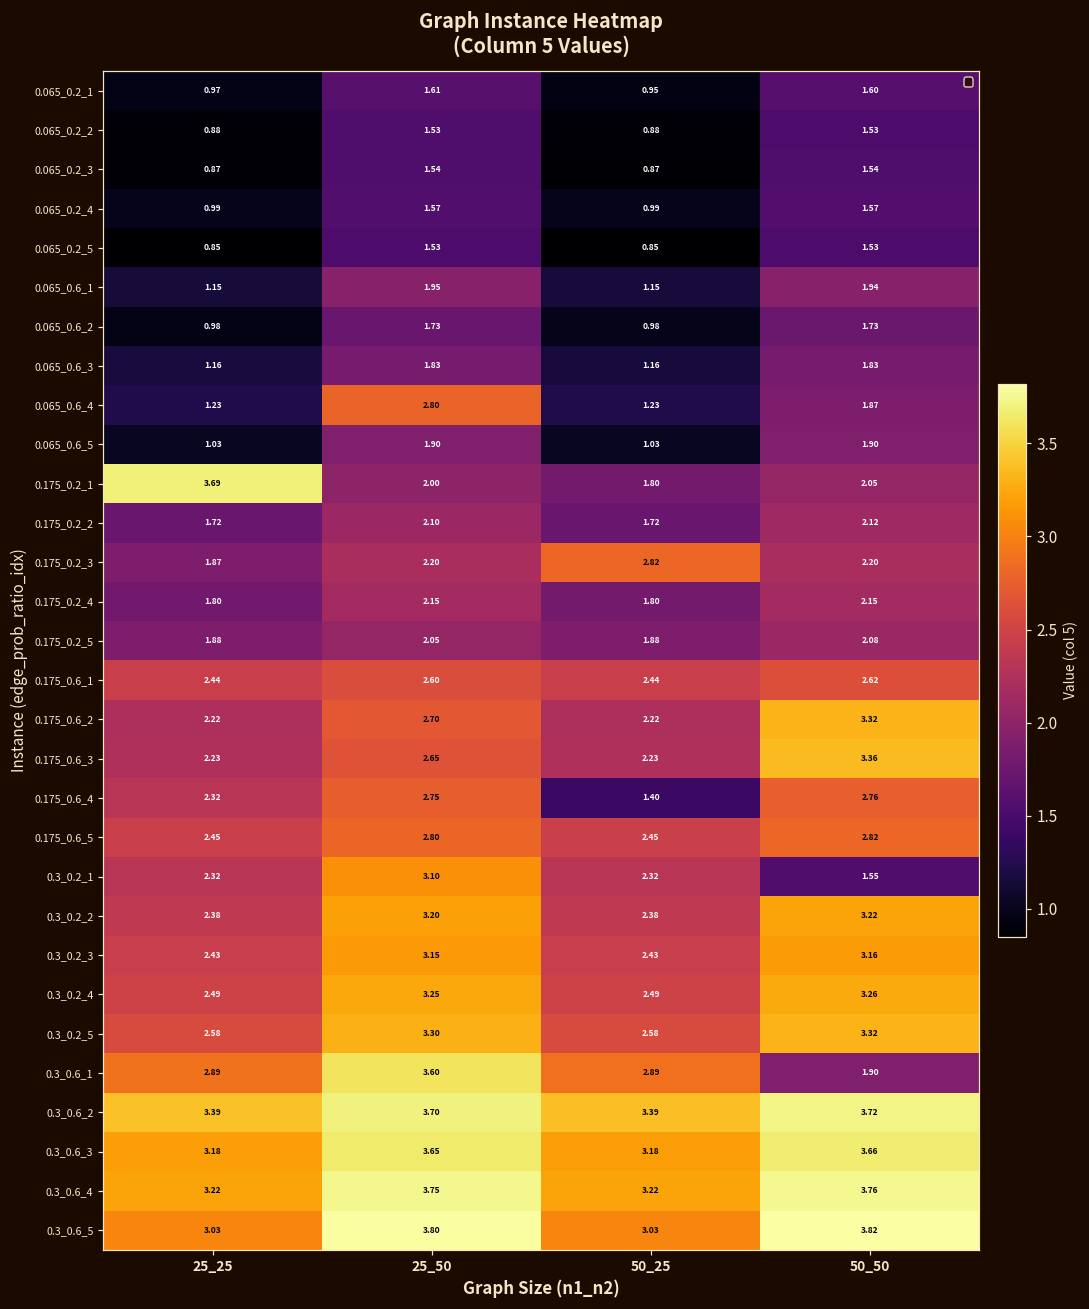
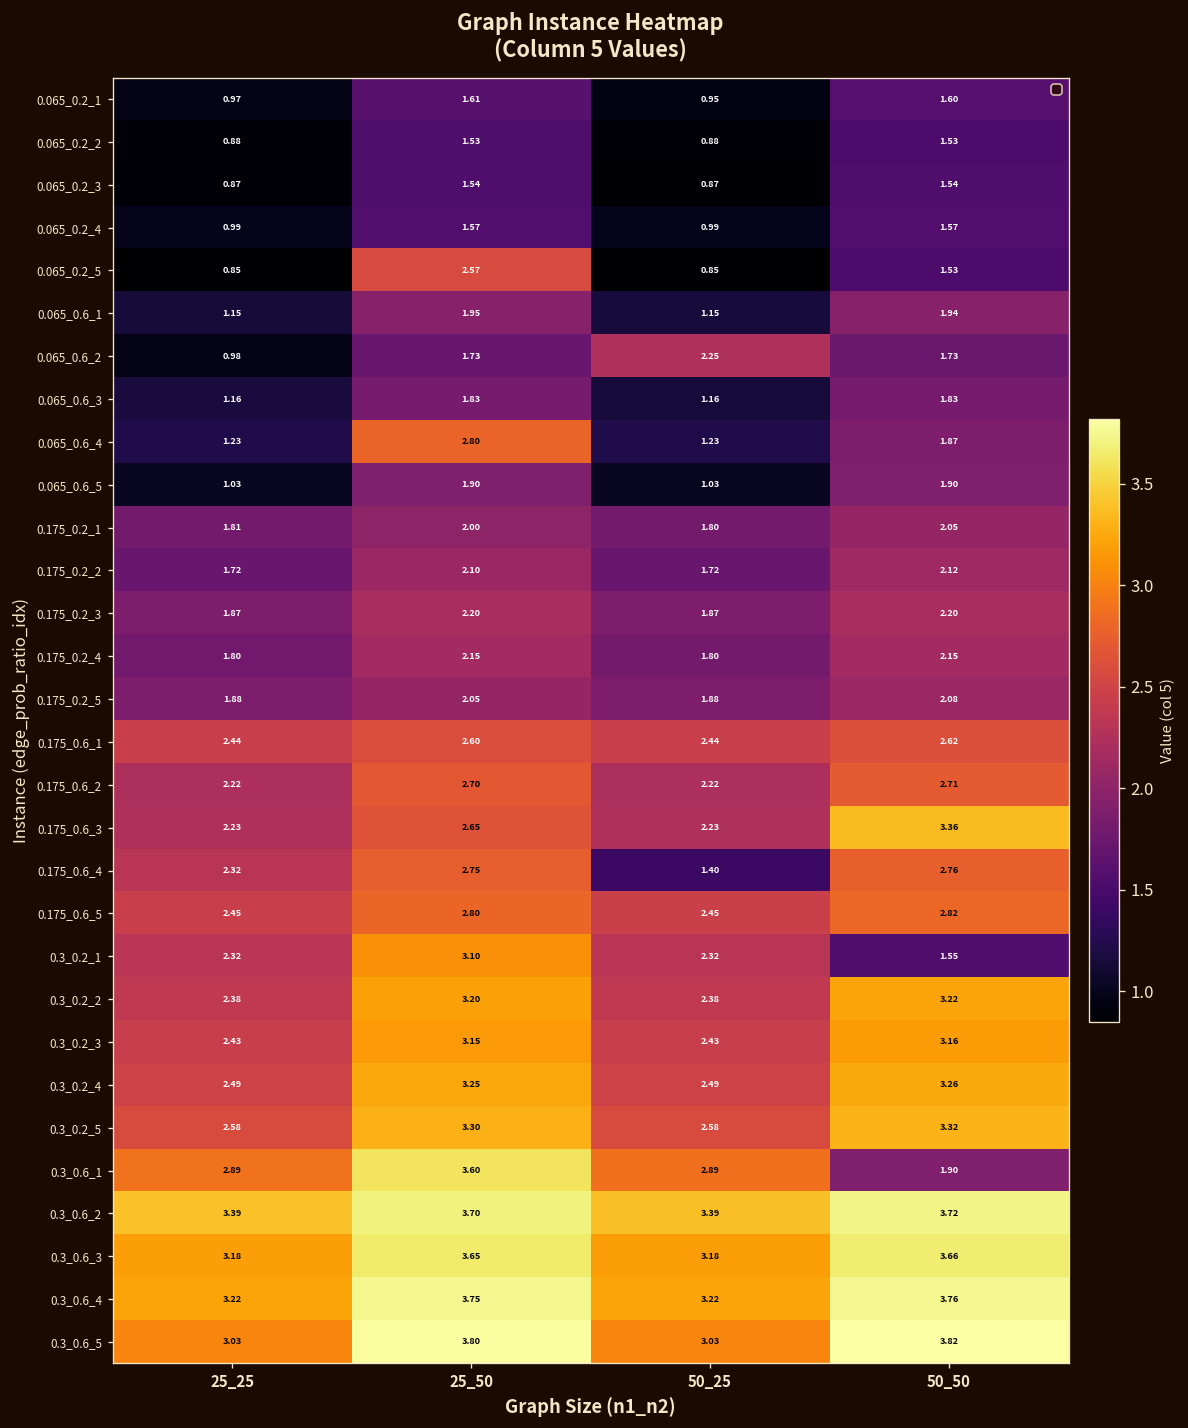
  {
    "0.065_0.2_1": {
      "25_25": 0.97,
      "25_50": 1.61,
      "50_25": 0.95,
      "50_50": 1.60
    },
    "0.065_0.2_2": {
      "25_25": 0.88,
      "25_50": 1.53,
      "50_25": 0.88,
      "50_50": 1.53
    },
    "0.065_0.2_3": {
      "25_25": 0.87,
      "25_50": 1.54,
      "50_25": 0.87,
      "50_50": 1.54
    },
    "0.065_0.2_4": {
      "25_25": 0.99,
      "25_50": 1.57,
      "50_25": 0.99,
      "50_50": 1.57
    },
    "0.065_0.2_5": {
      "25_25": 0.85,
-     "25_50": 1.53,
+     "25_50": 2.57,
      "50_25": 0.85,
      "50_50": 1.53
    },
    "0.065_0.6_1": {
      "25_25": 1.15,
      "25_50": 1.95,
      "50_25": 1.15,
      "50_50": 1.94
    },
    "0.065_0.6_2": {
      "25_25": 0.98,
      "25_50": 1.73,
-     "50_25": 0.98,
+     "50_25": 2.25,
      "50_50": 1.73
    },
    "0.065_0.6_3": {
      "25_25": 1.16,
      "25_50": 1.83,
      "50_25": 1.16,
      "50_50": 1.83
    },
    "0.065_0.6_4": {
      "25_25": 1.23,
      "25_50": 2.80,
      "50_25": 1.23,
      "50_50": 1.87
    },
    "0.065_0.6_5": {
      "25_25": 1.03,
      "25_50": 1.90,
      "50_25": 1.03,
      "50_50": 1.90
    },
    "0.175_0.2_1": {
-     "25_25": 3.69,
+     "25_25": 1.81,
      "25_50": 2.00,
      "50_25": 1.80,
      "50_50": 2.05
    },
    "0.175_0.2_2": {
      "25_25": 1.72,
      "25_50": 2.10,
      "50_25": 1.72,
      "50_50": 2.12
    },
    "0.175_0.2_3": {
      "25_25": 1.87,
      "25_50": 2.20,
-     "50_25": 2.82,
+     "50_25": 1.87,
      "50_50": 2.20
    },
    "0.175_0.2_4": {
      "25_25": 1.80,
      "25_50": 2.15,
      "50_25": 1.80,
      "50_50": 2.15
    },
    "0.175_0.2_5": {
      "25_25": 1.88,
      "25_50": 2.05,
      "50_25": 1.88,
      "50_50": 2.08
    },
    "0.175_0.6_1": {
      "25_25": 2.44,
      "25_50": 2.60,
      "50_25": 2.44,
      "50_50": 2.62
    },
    "0.175_0.6_2": {
      "25_25": 2.22,
      "25_50": 2.70,
      "50_25": 2.22,
-     "50_50": 3.32
+     "50_50": 2.71
    },
    "0.175_0.6_3": {
      "25_25": 2.23,
      "25_50": 2.65,
      "50_25": 2.23,
      "50_50": 3.36
    },
    "0.175_0.6_4": {
      "25_25": 2.32,
      "25_50": 2.75,
      "50_25": 1.40,
      "50_50": 2.76
    },
    "0.175_0.6_5": {
      "25_25": 2.45,
      "25_50": 2.80,
      "50_25": 2.45,
      "50_50": 2.82
    },
    "0.3_0.2_1": {
      "25_25": 2.32,
      "25_50": 3.10,
      "50_25": 2.32,
      "50_50": 1.55
    },
    "0.3_0.2_2": {
      "25_25": 2.38,
      "25_50": 3.20,
      "50_25": 2.38,
      "50_50": 3.22
    },
    "0.3_0.2_3": {
      "25_25": 2.43,
      "25_50": 3.15,
      "50_25": 2.43,
      "50_50": 3.16
    },
    "0.3_0.2_4": {
      "25_25": 2.49,
      "25_50": 3.25,
      "50_25": 2.49,
      "50_50": 3.26
    },
    "0.3_0.2_5": {
      "25_25": 2.58,
      "25_50": 3.30,
      "50_25": 2.58,
      "50_50": 3.32
    },
    "0.3_0.6_1": {
      "25_25": 2.89,
      "25_50": 3.60,
      "50_25": 2.89,
      "50_50": 1.90
    },
    "0.3_0.6_2": {
      "25_25": 3.39,
      "25_50": 3.70,
      "50_25": 3.39,
      "50_50": 3.72
    },
    "0.3_0.6_3": {
      "25_25": 3.18,
      "25_50": 3.65,
      "50_25": 3.18,
      "50_50": 3.66
    },
    "0.3_0.6_4": {
      "25_25": 3.22,
      "25_50": 3.75,
      "50_25": 3.22,
      "50_50": 3.76
    },
    "0.3_0.6_5": {
      "25_25": 3.03,
      "25_50": 3.80,
      "50_25": 3.03,
      "50_50": 3.82
    }
  }
